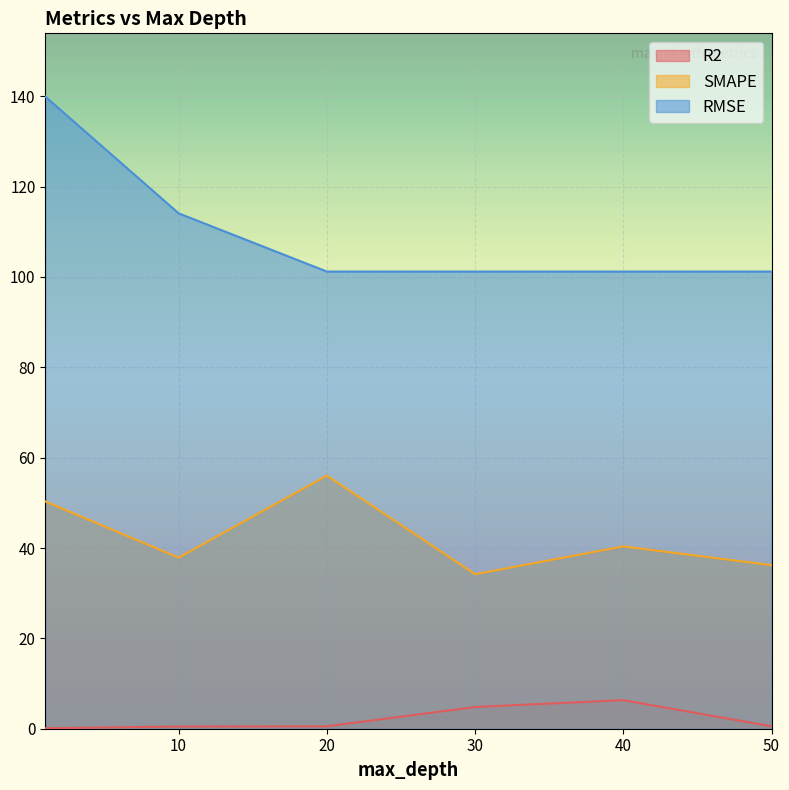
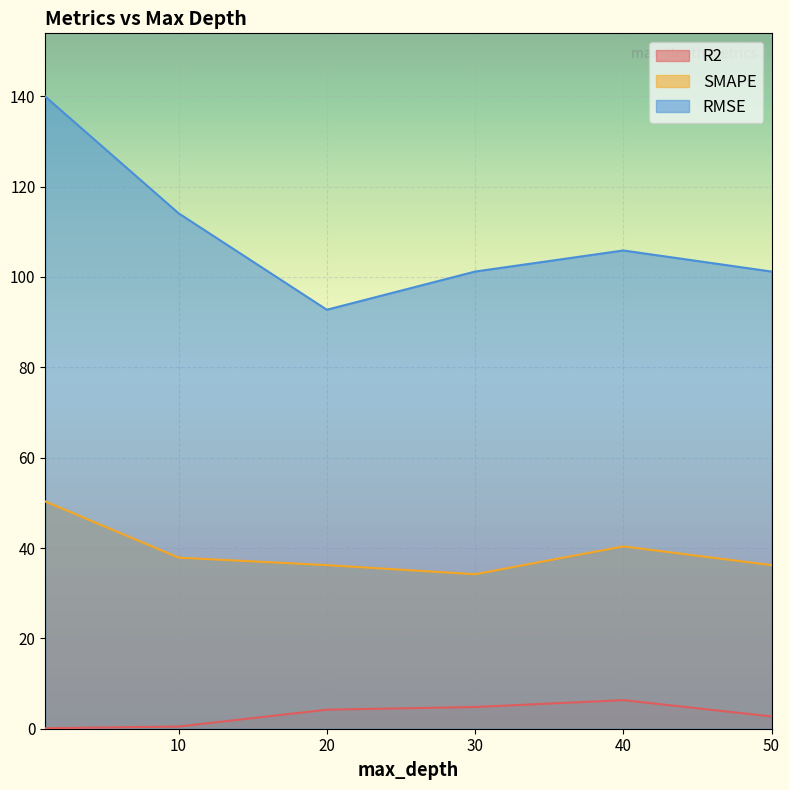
  {
    "R2": {
      "10": 0,
-     "20": 1,
+     "20": 4,
      "30": 5,
      "40": 6,
-     "50": 1
+     "50": 3
    },
    "SMAPE": {
      "10": 38,
-     "20": 56,
+     "20": 36,
      "30": 34,
      "40": 40,
      "50": 36
    },
    "RMSE": {
      "10": 114,
-     "20": 101,
+     "20": 93,
      "30": 101,
-     "40": 101,
+     "40": 106,
      "50": 101
    }
  }
